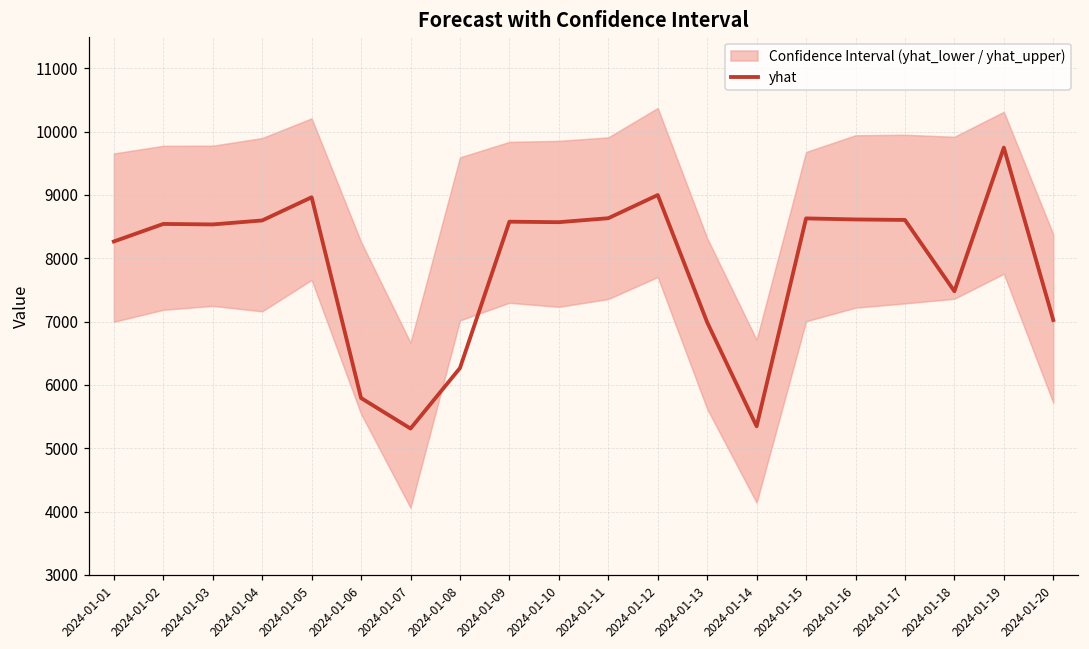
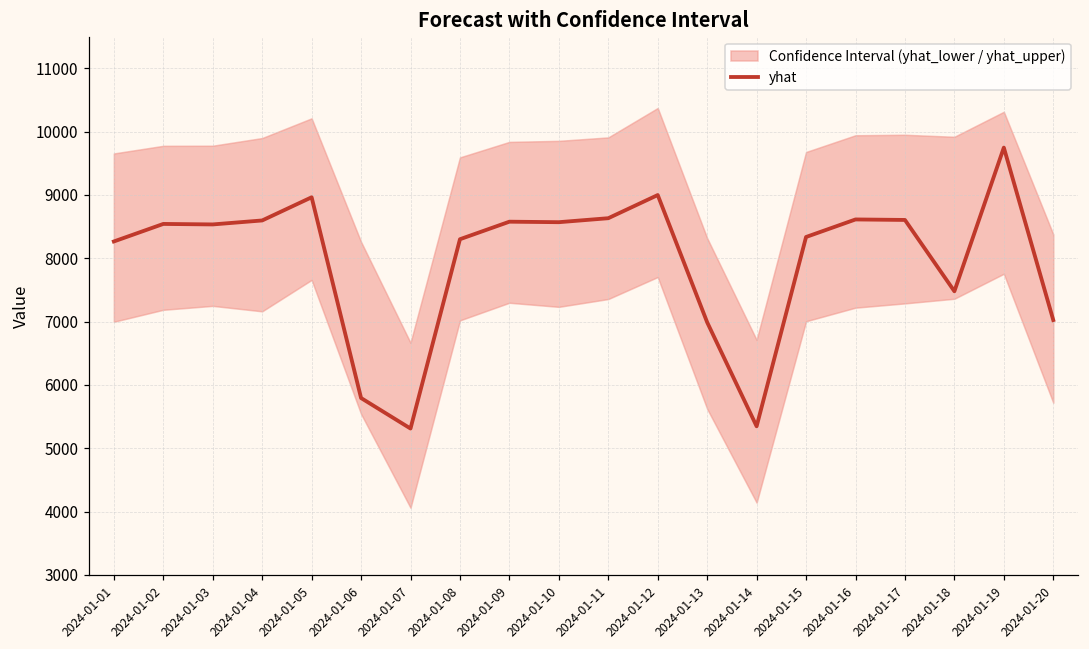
  {
    "yhat": {
      "2024-01-01": 8300,
      "2024-01-02": 8500,
      "2024-01-03": 8500,
      "2024-01-04": 8600,
      "2024-01-05": 9000,
      "2024-01-06": 5800,
      "2024-01-07": 5300,
-     "2024-01-08": 6300,
+     "2024-01-08": 8300,
      "2024-01-09": 8600,
      "2024-01-10": 8600,
      "2024-01-11": 8600,
      "2024-01-12": 9000,
      "2024-01-13": 7000,
      "2024-01-14": 5300,
-     "2024-01-15": 8600,
+     "2024-01-15": 8300,
      "2024-01-16": 8600,
      "2024-01-17": 8600,
      "2024-01-18": 7500,
      "2024-01-19": 9700,
      "2024-01-20": 7000
    }
  }
